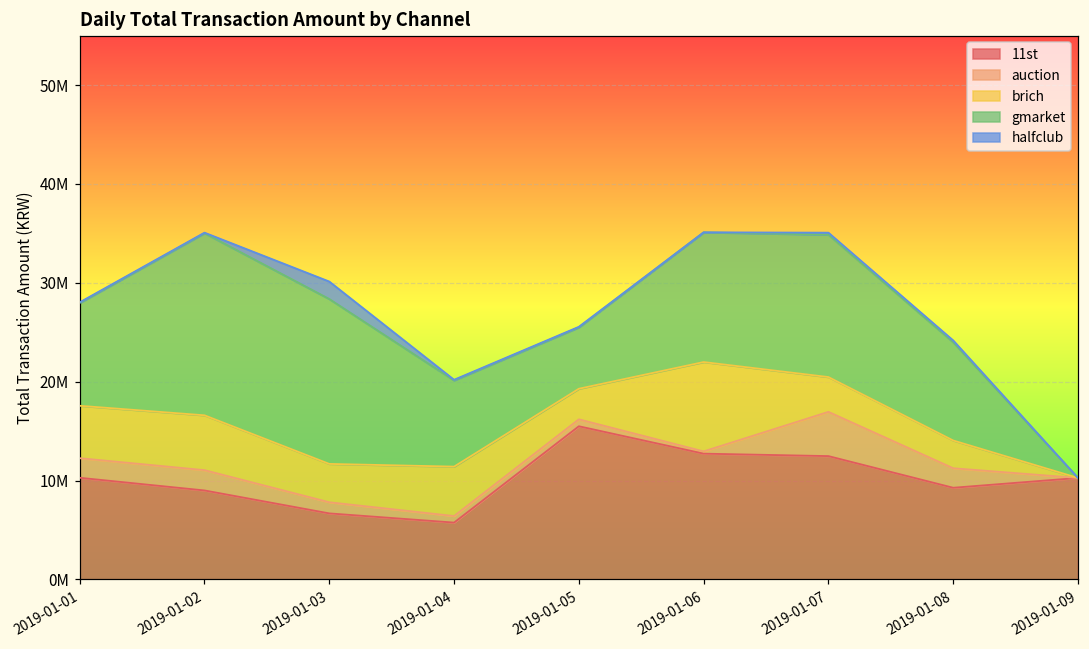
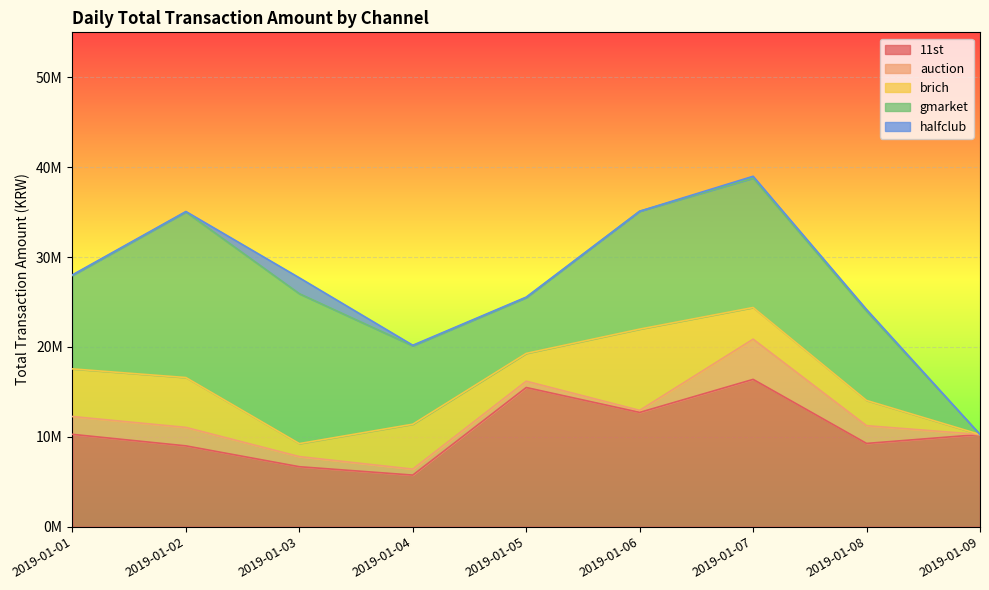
  {
    "11st": {
      "2019-01-01": 10000000,
      "2019-01-02": 9000000,
      "2019-01-03": 7000000,
      "2019-01-04": 6000000,
      "2019-01-05": 15000000,
-     "2019-01-07": 12000000,
+     "2019-01-07": 16000000,
      "2019-01-08": 9000000
    },
    "auction": {
      "2019-01-01": 2000000,
      "2019-01-02": 2000000,
      "2019-01-03": 1000000,
      "2019-01-04": 1000000,
      "2019-01-05": 1000000,
      "2019-01-07": 4000000,
      "2019-01-08": 2000000
    },
    "brich": {
      "2019-01-01": 5000000,
      "2019-01-02": 6000000,
-     "2019-01-03": 4000000,
+     "2019-01-03": 1000000,
      "2019-01-04": 5000000,
      "2019-01-05": 3000000,
      "2019-01-06": 9000000,
      "2019-01-07": 4000000,
      "2019-01-08": 3000000
    },
    "gmarket": {
      "2019-01-03": 17000000
    },
    "halfclub": {
      "2019-01-03": 2000000
    }
  }
